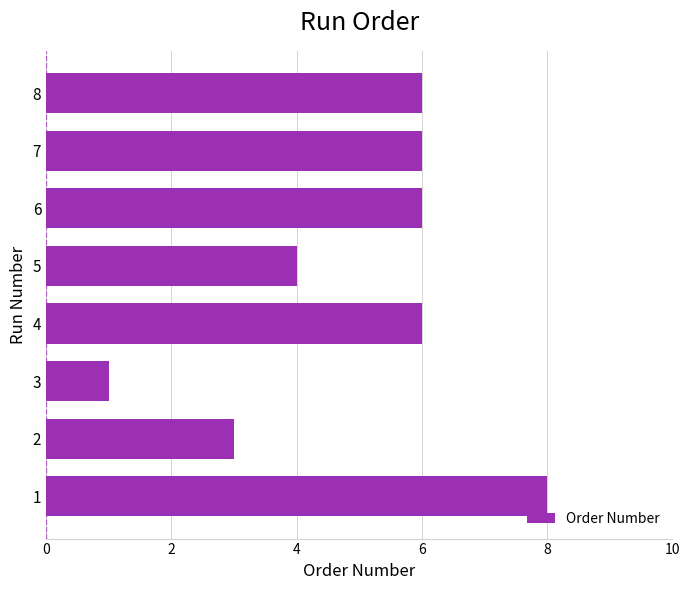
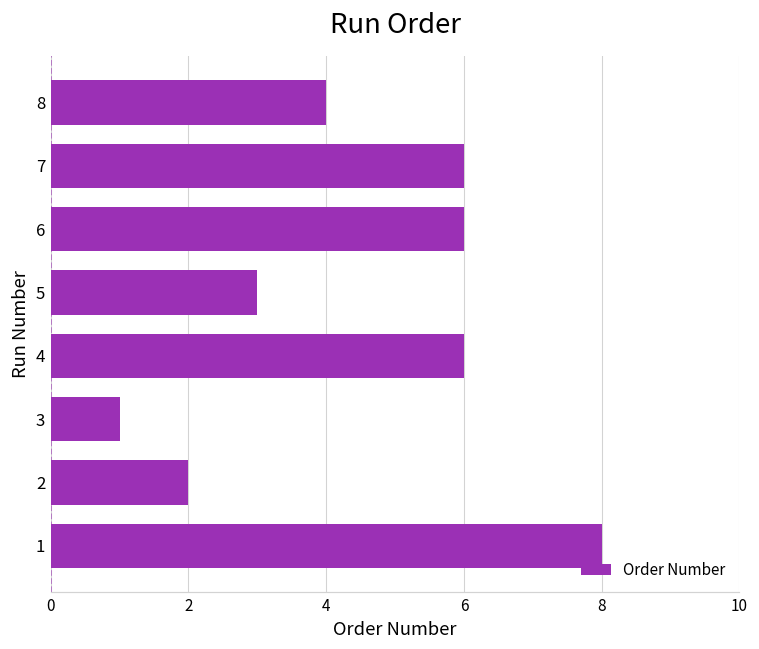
  {
-   "8": 6,
+   "8": 4,
    "7": 6,
    "6": 6,
-   "5": 4,
+   "5": 3,
    "4": 6,
    "3": 1,
-   "2": 3,
+   "2": 2,
    "1": 8
  }
